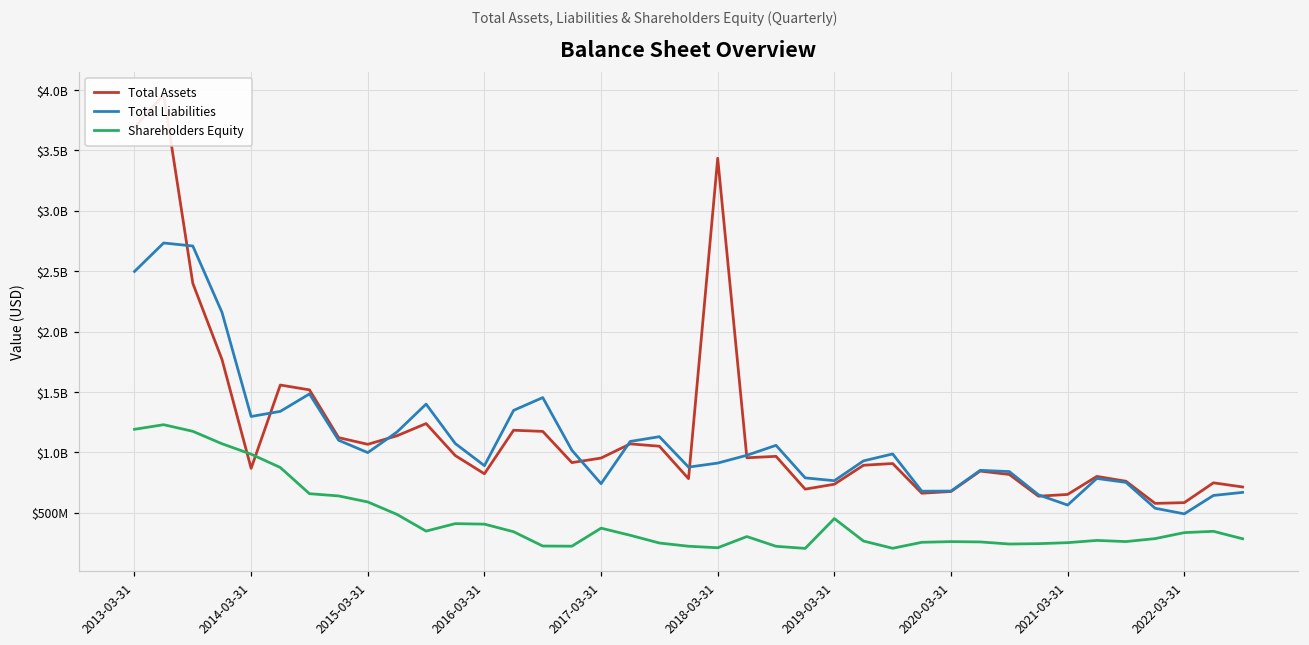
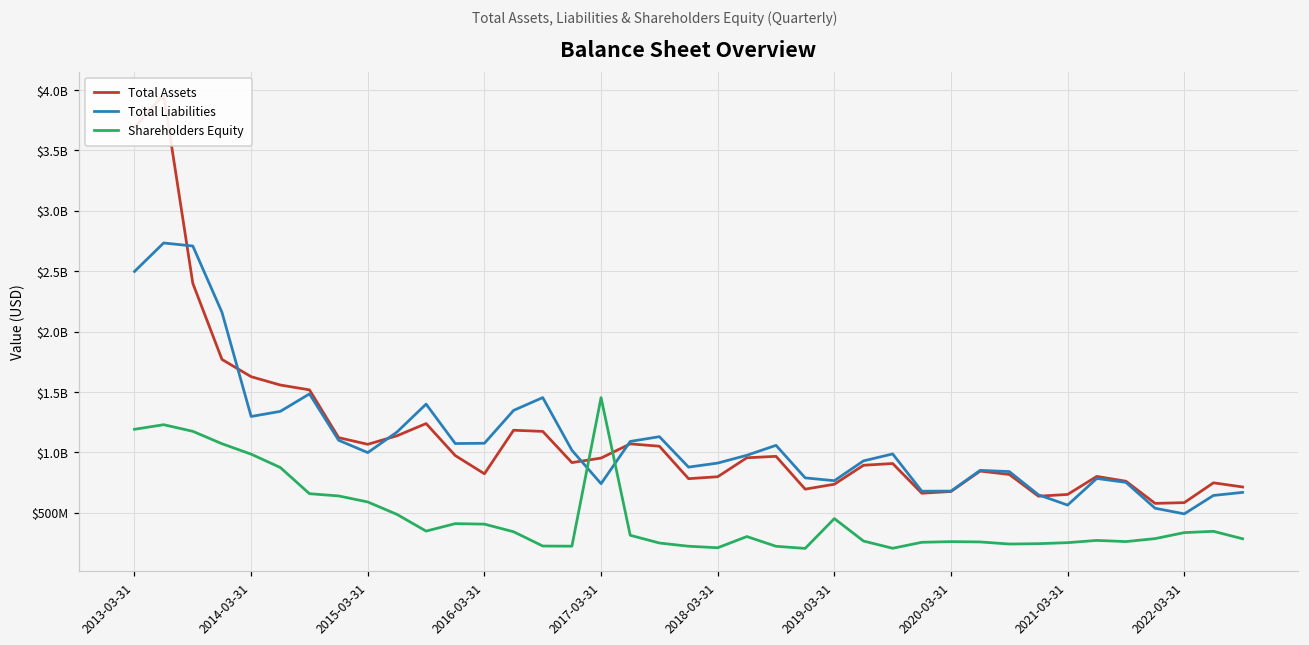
  {
    "Total Assets": {
-     "2014-03-31": "$870000000",
+     "2014-03-31": "$1630000000",
      "2015-03-31": "$1070000000",
      "2016-03-31": "$820000000",
      "2017-03-31": "$950000000",
-     "2018-03-31": "$3430000000",
+     "2018-03-31": "$800000000",
      "2019-03-31": "$740000000",
      "2021-03-31": "$650000000",
      "2022-03-31": "$580000000"
    },
    "Total Liabilities": {
      "2013-03-31": "$2500000000",
      "2014-03-31": "$1300000000",
      "2015-03-31": "$1000000000",
-     "2016-03-31": "$890000000",
+     "2016-03-31": "$1080000000",
      "2017-03-31": "$740000000",
      "2018-03-31": "$910000000",
      "2019-03-31": "$770000000",
      "2021-03-31": "$560000000",
      "2022-03-31": "$490000000"
    },
    "Shareholders Equity": {
      "2013-03-31": "$1190000000",
      "2014-03-31": "$990000000",
      "2015-03-31": "$590000000",
      "2016-03-31": "$410000000",
-     "2017-03-31": "$370000000",
+     "2017-03-31": "$1450000000",
      "2018-03-31": "$210000000",
      "2019-03-31": "$450000000",
      "2020-03-31": "$260000000",
      "2021-03-31": "$250000000",
      "2022-03-31": "$340000000"
    }
  }
